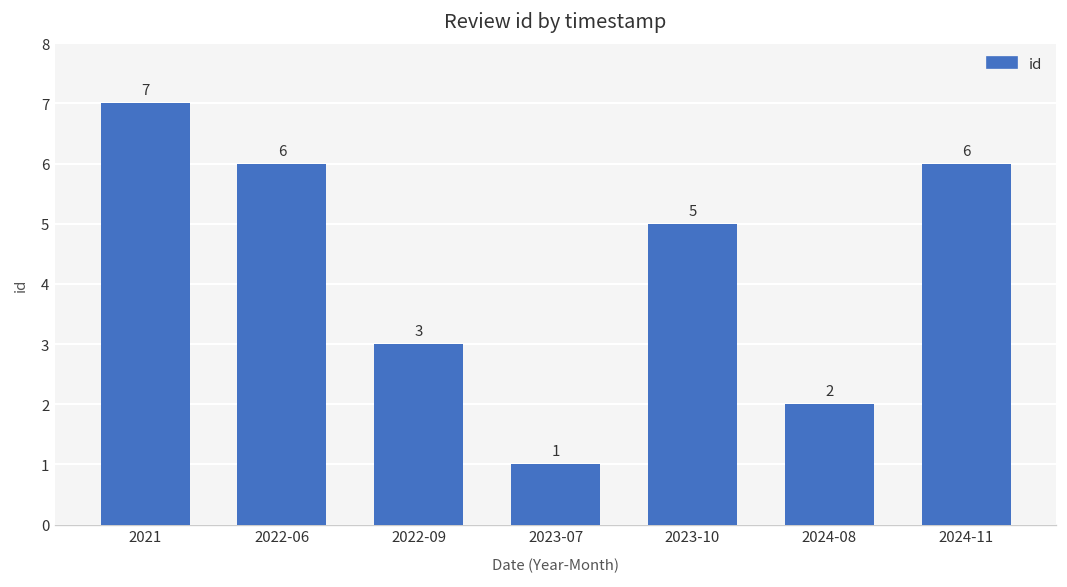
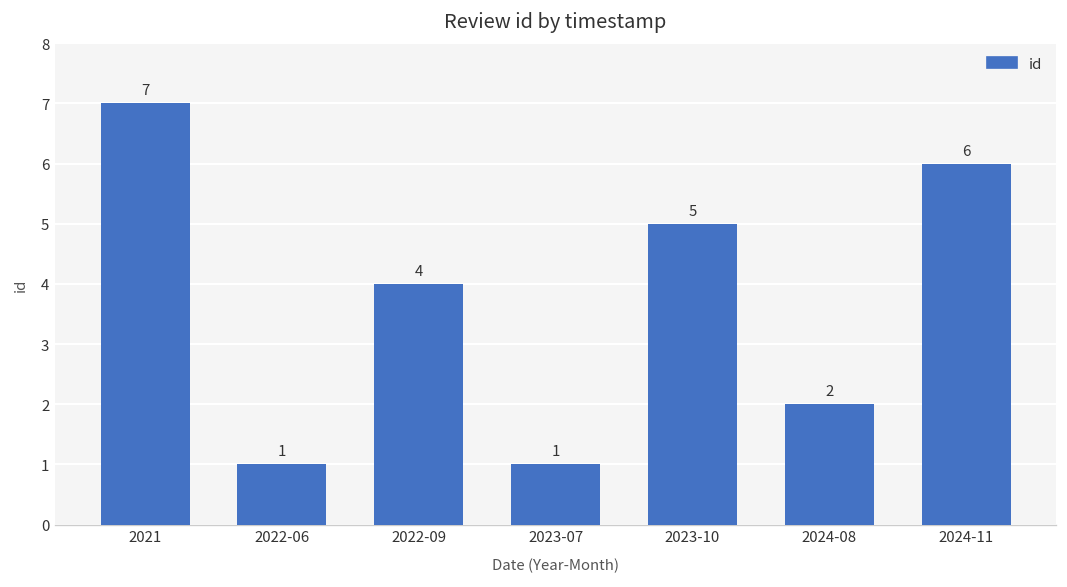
  {
    "2021": 7,
-   "2022-06": 6,
-   "2022-09": 3,
+   "2022-06": 1,
+   "2022-09": 4,
    "2023-07": 1,
    "2023-10": 5,
    "2024-08": 2,
    "2024-11": 6
  }
